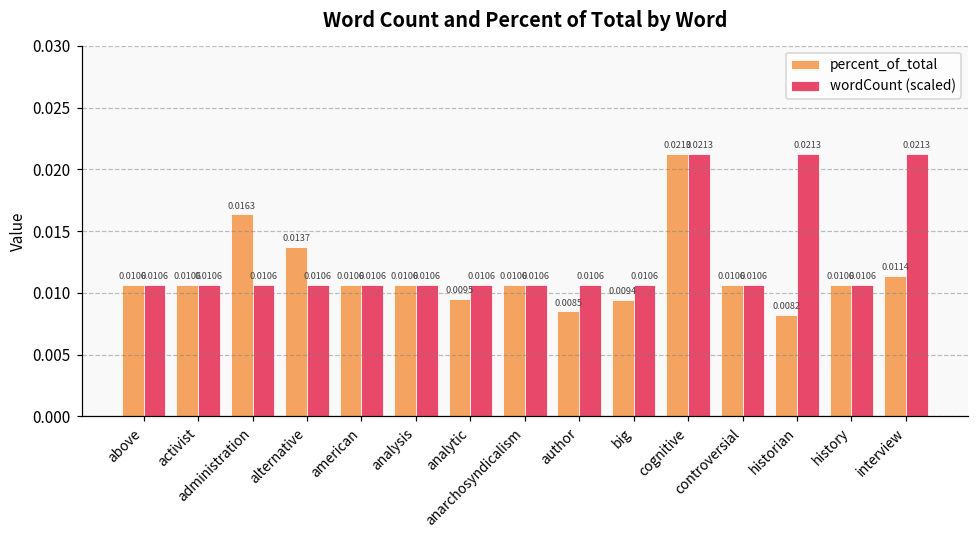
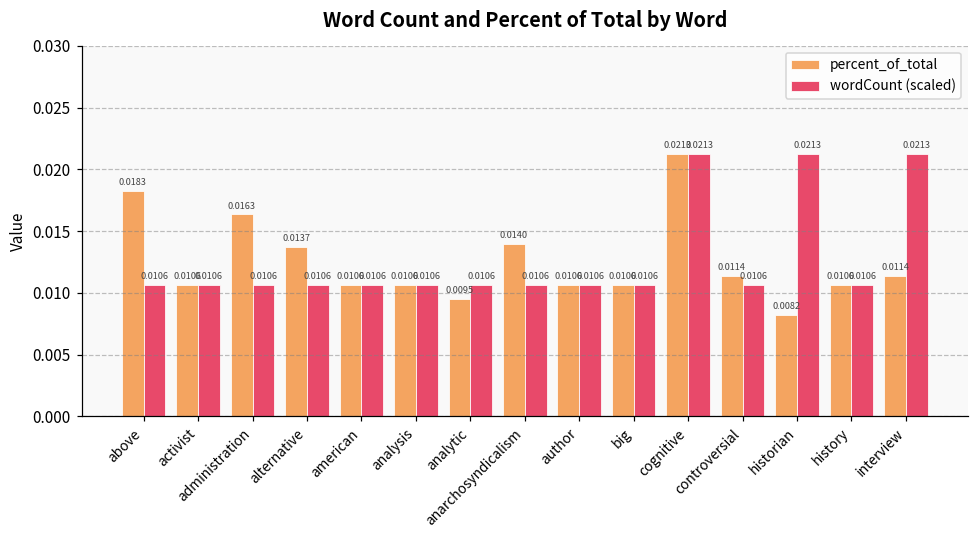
  {
    "percent_of_total": {
-     "above": 0.0106,
+     "above": 0.0183,
      "administration": 0.0163,
      "alternative": 0.0137,
      "analytic": 0.0095,
-     "anarchosyndicalism": 0.0106,
-     "author": 0.0085,
-     "big": 0.0094,
-     "controversial": 0.0106,
+     "anarchosyndicalism": 0.0140,
+     "author": 0.0106,
+     "big": 0.0106,
+     "controversial": 0.0114,
      "historian": 0.0082,
      "interview": 0.0114
    },
    "wordCount (scaled)": {
      "administration": 0.0106,
      "alternative": 0.0106,
      "analytic": 0.0106,
      "author": 0.0106,
      "big": 0.0106,
      "historian": 0.0213,
      "interview": 0.0213
    }
  }
